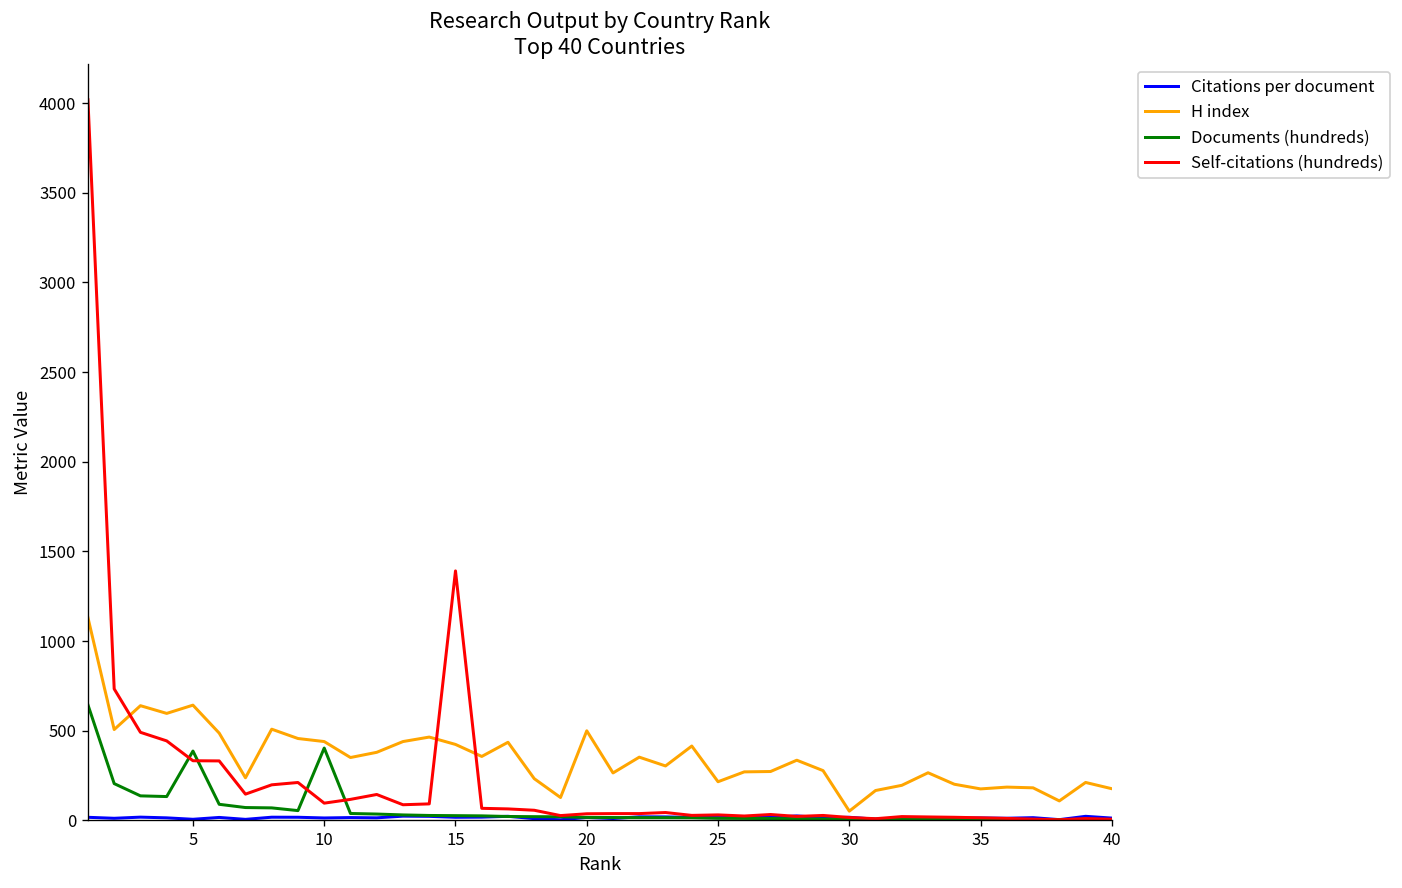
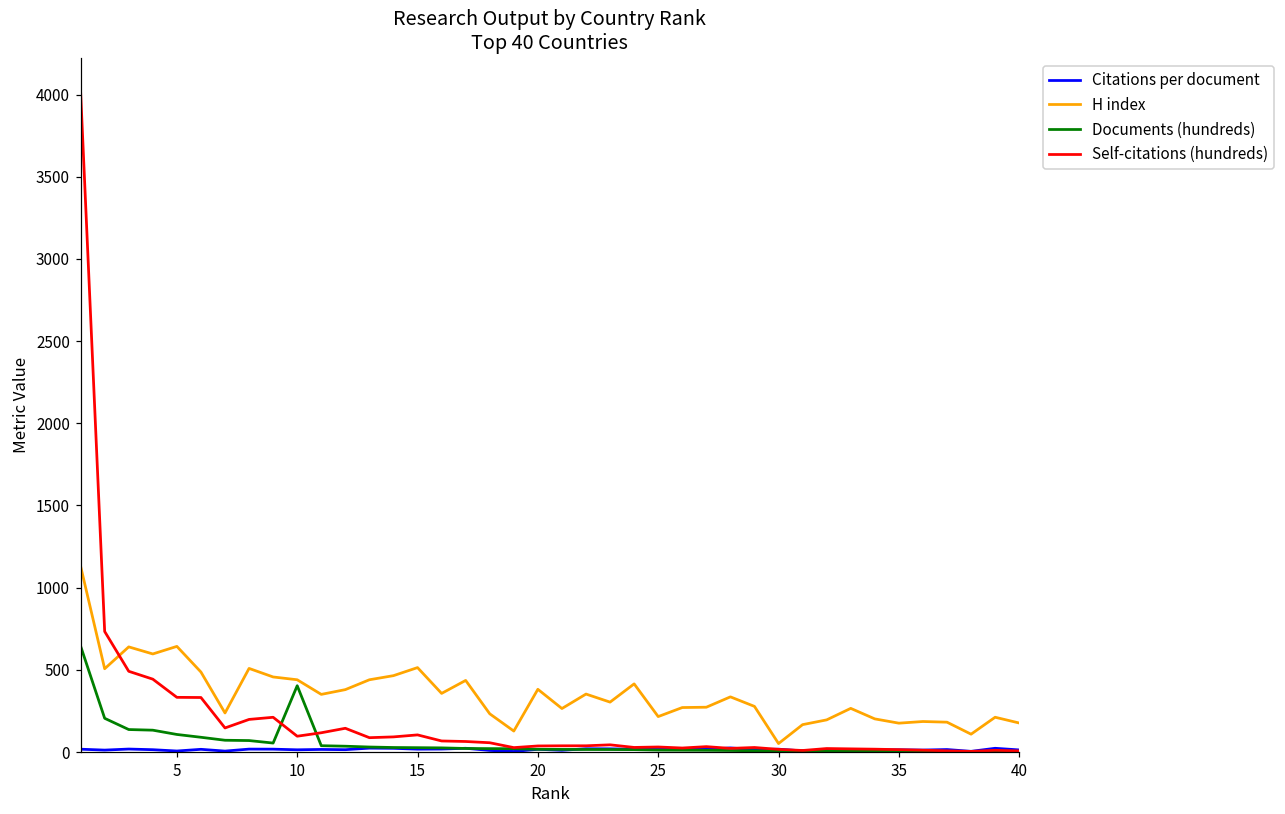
  {
    "Citations per document": {
      "5": 10,
      "10": 10
    },
    "H index": {
      "5": 640,
      "10": 440,
-     "15": 420,
-     "20": 500,
+     "15": 510,
+     "20": 380,
      "25": 220,
      "30": 50,
      "35": 180,
      "40": 180
    },
    "Documents (hundreds)": {
-     "5": 390,
+     "5": 110,
      "10": 400
    },
    "Self-citations (hundreds)": {
      "5": 330,
      "10": 100,
-     "15": 1390,
+     "15": 100,
      "20": 40
    }
  }
